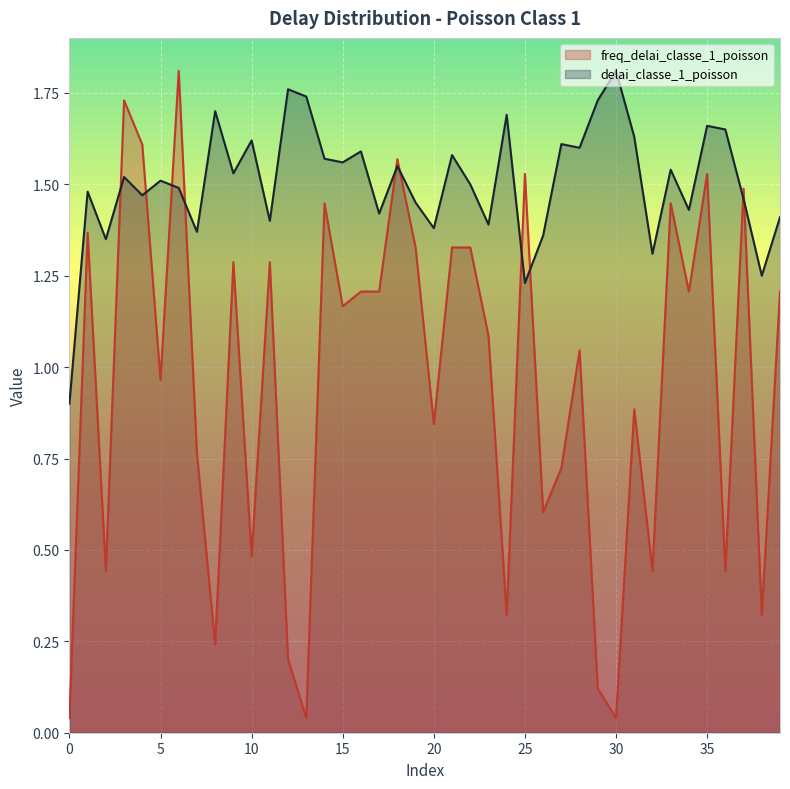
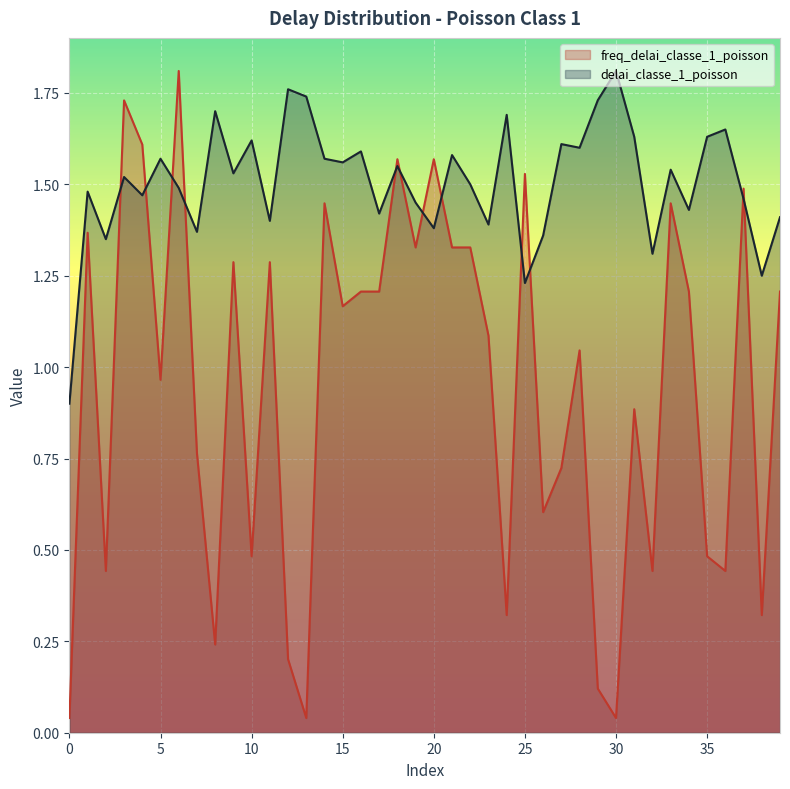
  {
    "freq_delai_classe_1_poisson": {
      "0": 0.04,
      "5": 0.97,
      "10": 0.48,
      "15": 1.17,
-     "20": 0.84,
+     "20": 1.57,
      "25": 1.53,
      "30": 0.04,
-     "35": 1.53
+     "35": 0.48
    },
    "delai_classe_1_poisson": {
      "0": 0.90,
-     "5": 1.51,
+     "5": 1.57,
      "10": 1.62,
      "15": 1.56,
      "20": 1.38,
      "25": 1.23,
-     "35": 1.66
+     "35": 1.63
    }
  }
